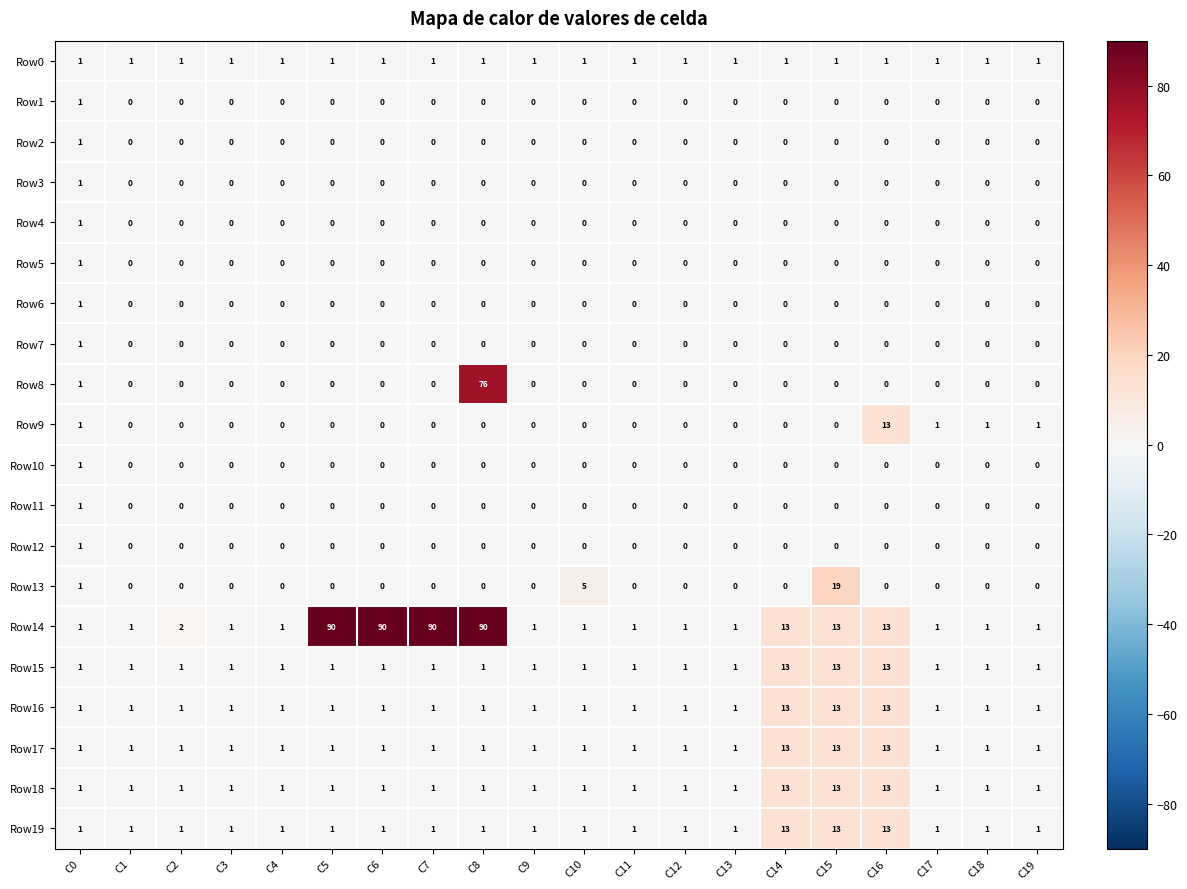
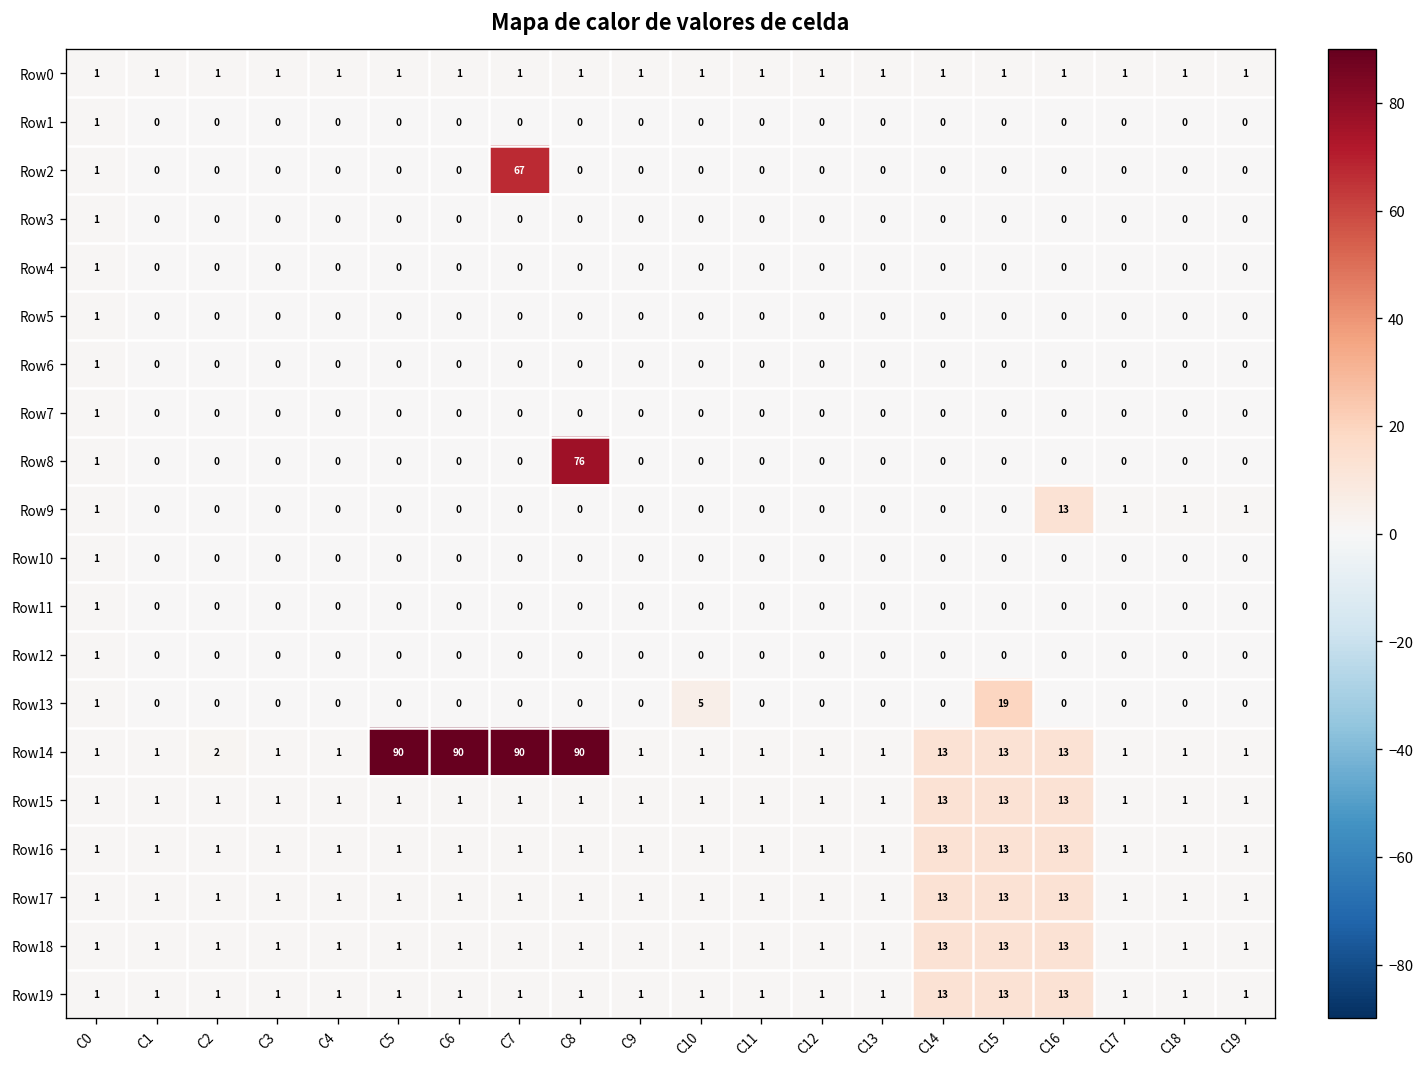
  {
    "Row2": {
      "C0": 1,
      "C1": 0,
      "C2": 0,
      "C3": 0,
      "C4": 0,
      "C5": 0,
      "C6": 0,
-     "C7": 0,
+     "C7": 67,
      "C8": 0,
      "C9": 0,
      "C10": 0,
      "C11": 0,
      "C12": 0,
      "C13": 0,
      "C14": 0,
      "C15": 0,
      "C16": 0,
      "C17": 0,
      "C18": 0,
      "C19": 0
    }
  }
